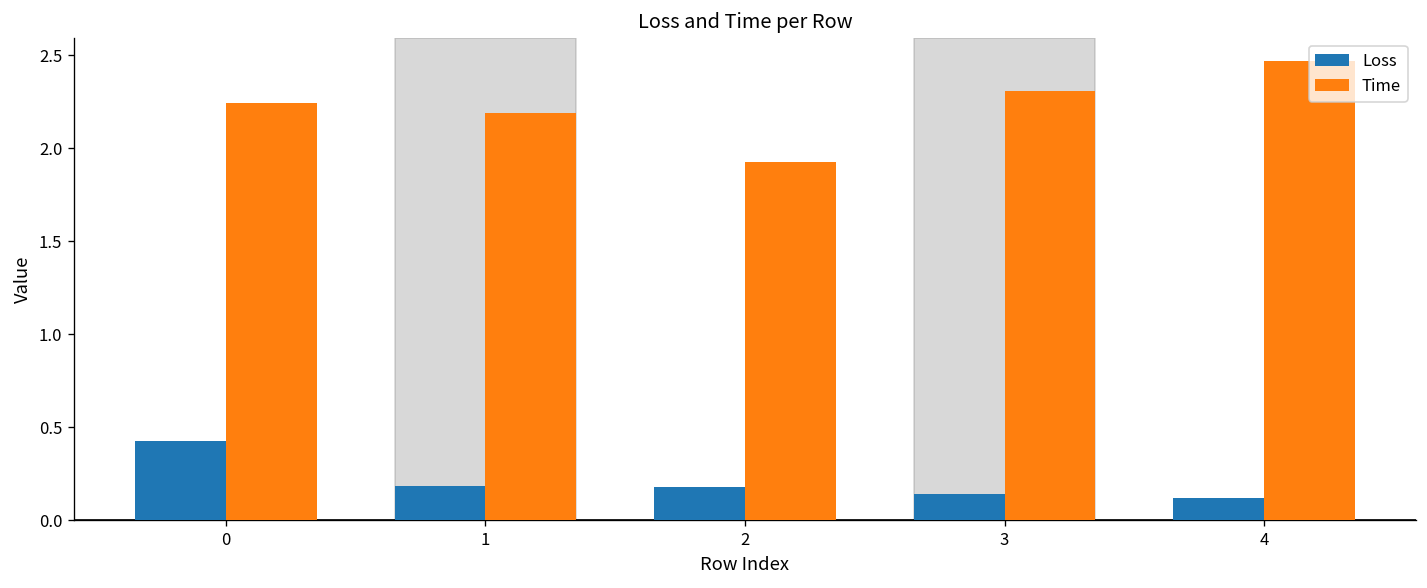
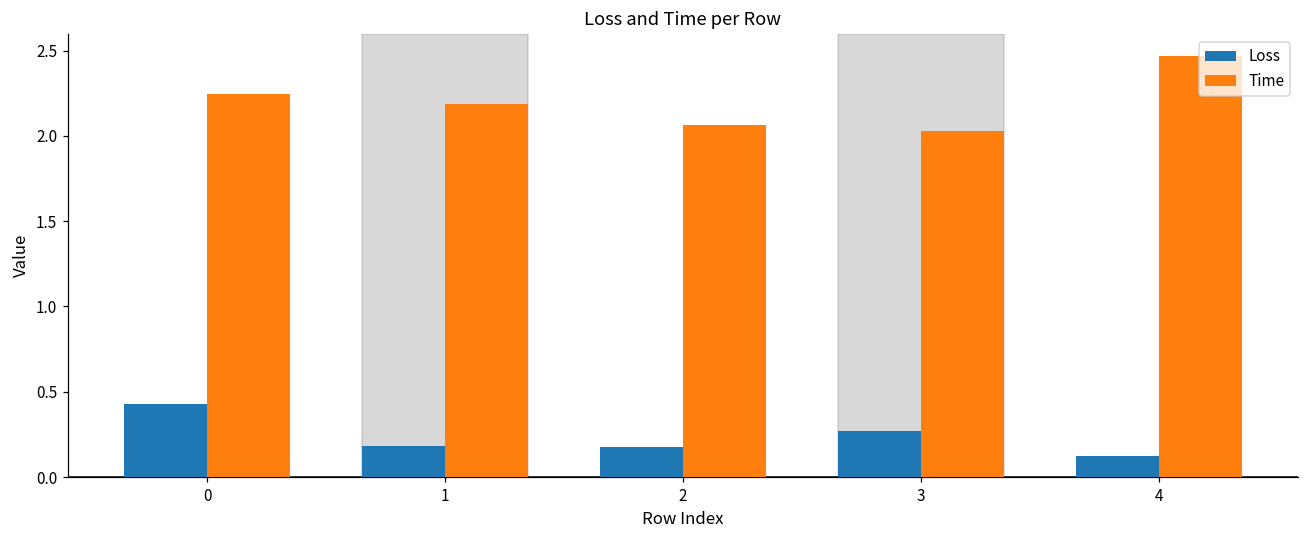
  {
    "Loss": {
      "0": 0.43,
      "1": 0.18,
      "2": 0.18,
-     "3": 0.14,
+     "3": 0.27,
      "4": 0.12
    },
    "Time": {
      "0": 2.24,
      "1": 2.19,
-     "2": 1.93,
-     "3": 2.31
+     "2": 2.06,
+     "3": 2.03
    }
  }
